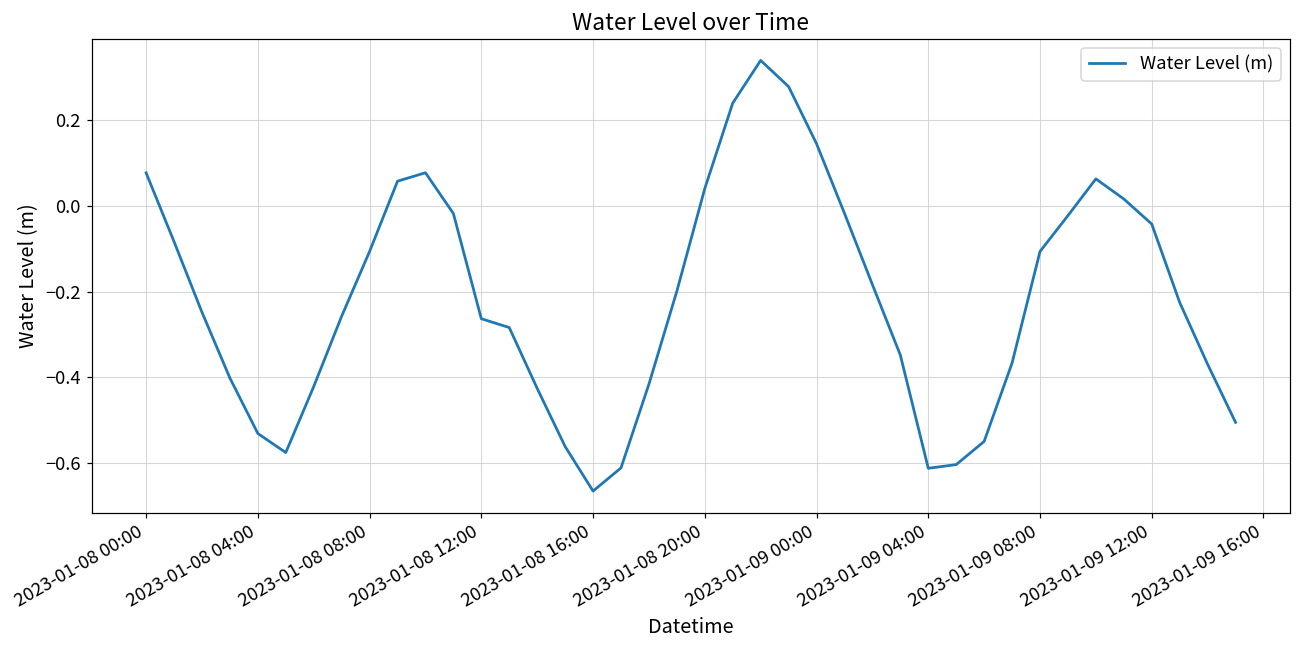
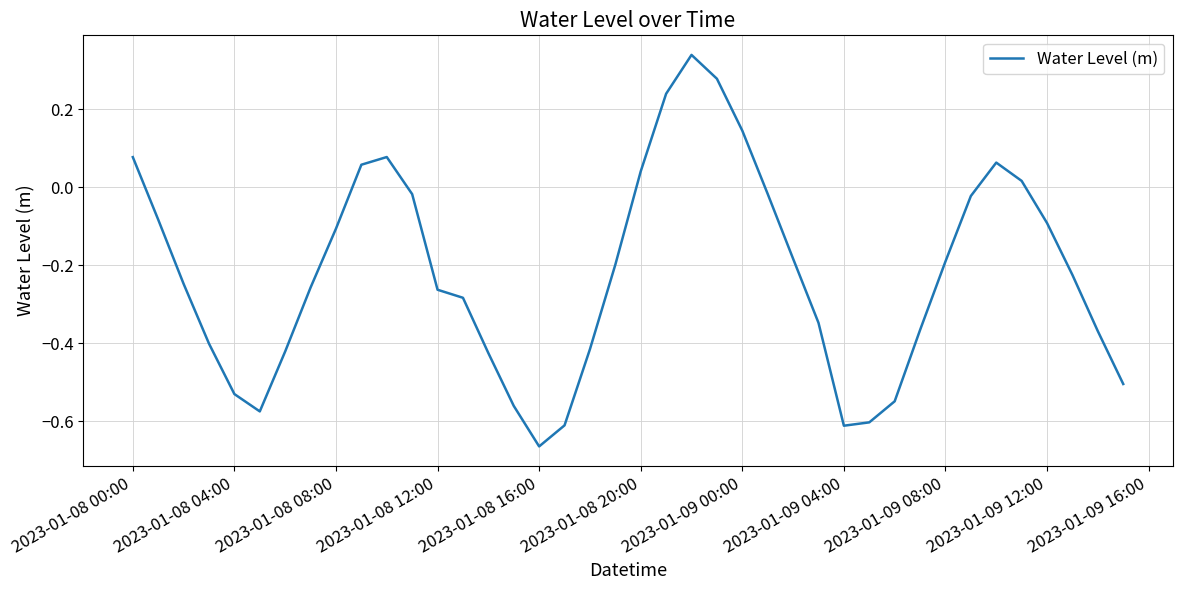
  {
    "2023-01-08 00:00": 0.08,
    "2023-01-08 04:00": -0.53,
    "2023-01-08 08:00": -0.11,
    "2023-01-08 12:00": -0.26,
    "2023-01-08 16:00": -0.67,
    "2023-01-08 20:00": 0.04,
    "2023-01-09 00:00": 0.15,
    "2023-01-09 04:00": -0.61,
-   "2023-01-09 08:00": -0.11,
-   "2023-01-09 12:00": -0.04
+   "2023-01-09 08:00": -0.19,
+   "2023-01-09 12:00": -0.09
  }
